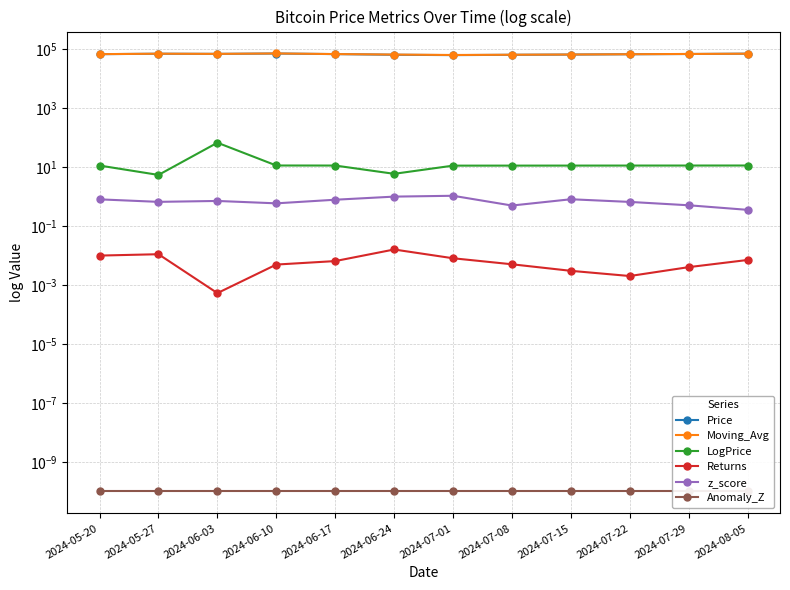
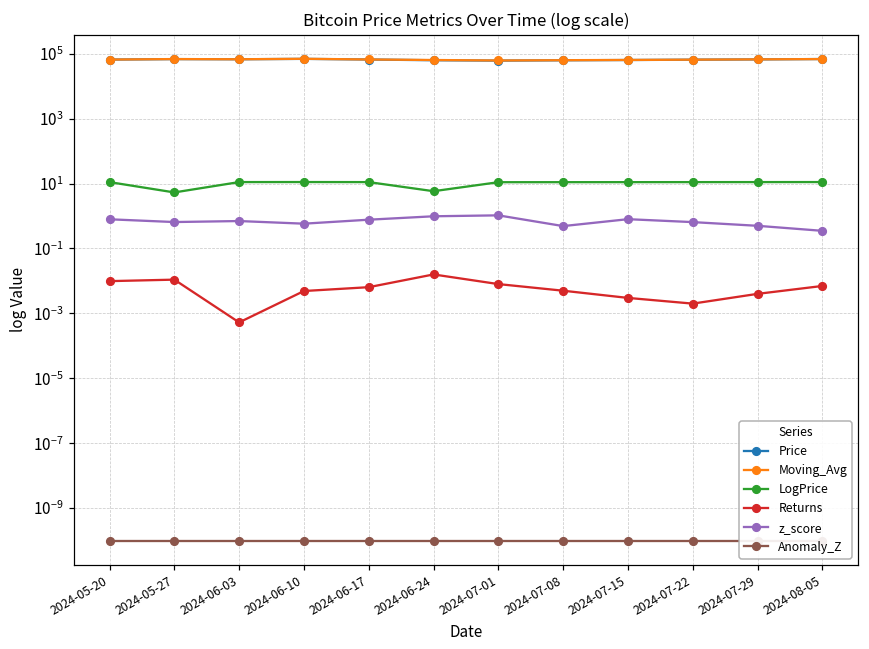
  {
    "LogPrice": {
      "2024-05-20": 11,
      "2024-05-27": 5,
-     "2024-06-03": 70,
+     "2024-06-03": 11,
      "2024-06-10": 11,
      "2024-06-17": 11,
      "2024-06-24": 6,
      "2024-07-01": 11,
      "2024-07-08": 11,
      "2024-07-15": 11,
      "2024-07-22": 11,
      "2024-07-29": 11,
      "2024-08-05": 11
    },
    "Returns": {
      "2024-05-20": 0.010,
      "2024-05-27": 0.011,
      "2024-06-03": 0.0005,
      "2024-06-10": 0.005,
      "2024-06-17": 0.006,
      "2024-06-24": 0.02,
      "2024-07-01": 0.008,
      "2024-07-08": 0.005,
      "2024-07-15": 0.003,
      "2024-07-22": 0.002,
      "2024-07-29": 0.004,
      "2024-08-05": 0.007
    },
    "z_score": {
      "2024-05-20": 0.8,
      "2024-05-27": 0.7,
      "2024-06-03": 0.7,
      "2024-06-10": 0.6,
      "2024-06-17": 0.8,
      "2024-06-24": 1,
      "2024-07-01": 1,
      "2024-07-08": 0.5,
      "2024-07-15": 0.8,
      "2024-07-22": 0.7,
      "2024-07-29": 0.5,
      "2024-08-05": 0.4
    },
    "Anomaly_Z": {
      "2024-05-20": 0.00000000010,
      "2024-05-27": 0.00000000010,
      "2024-06-03": 0.00000000010,
      "2024-06-10": 0.00000000010,
      "2024-06-17": 0.00000000010,
      "2024-06-24": 0.00000000010,
      "2024-07-01": 0.00000000010,
      "2024-07-08": 0.00000000010,
      "2024-07-15": 0.00000000010,
      "2024-07-22": 0.00000000010
    }
  }
